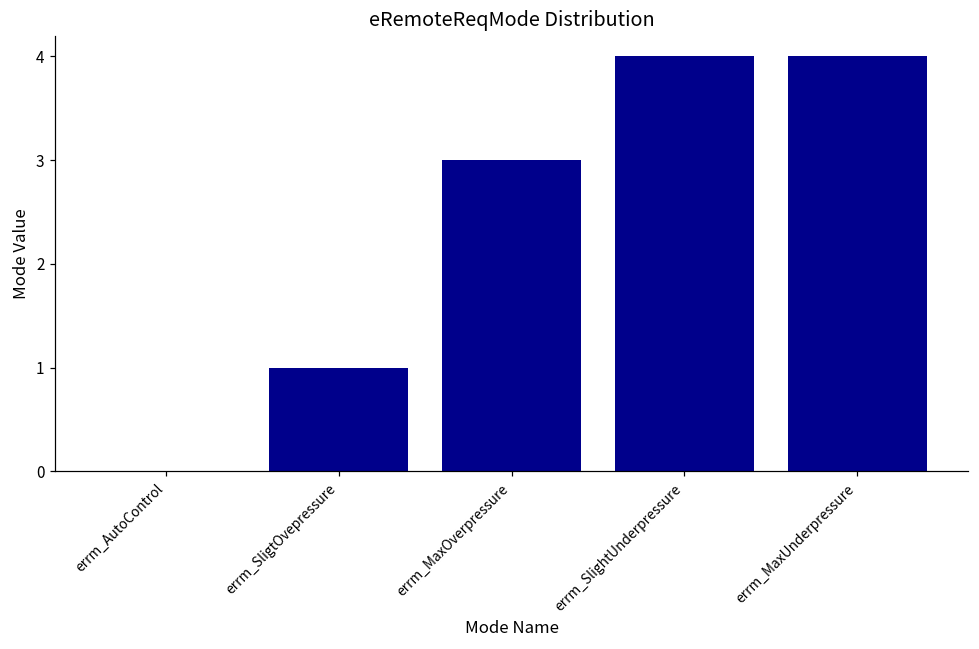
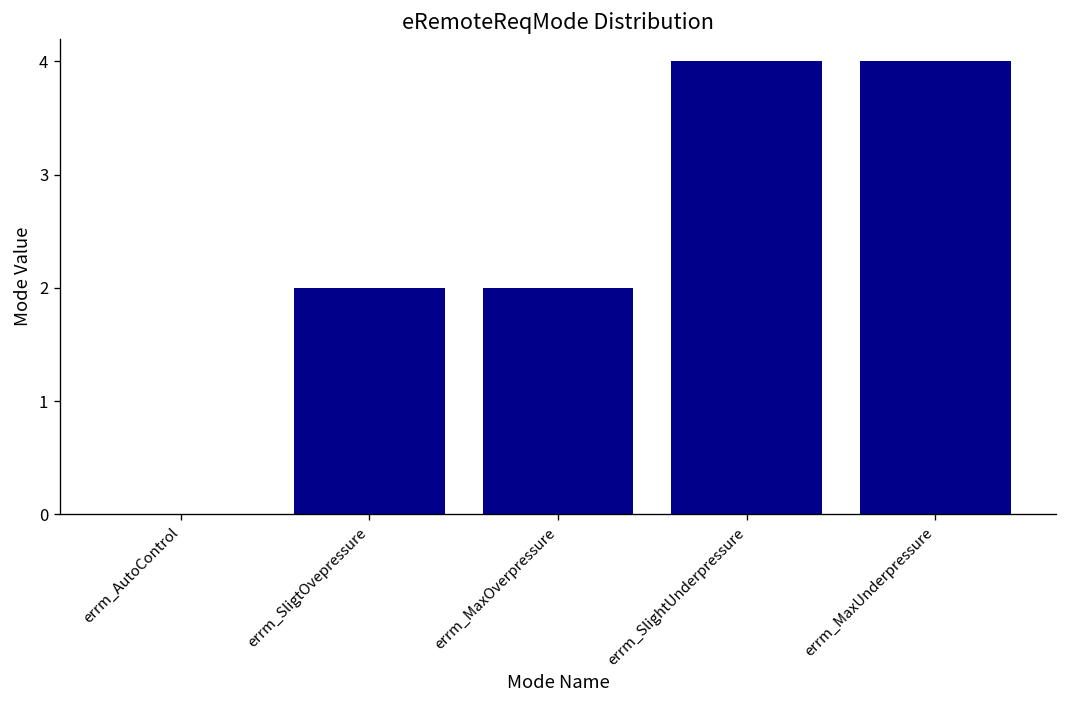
  {
    "errm_AutoControl": 0,
-   "errm_SligtOvepressure": 1,
-   "errm_MaxOverpressure": 3,
+   "errm_SligtOvepressure": 2,
+   "errm_MaxOverpressure": 2,
    "errm_SlightUnderpressure": 4,
    "errm_MaxUnderpressure": 4
  }
